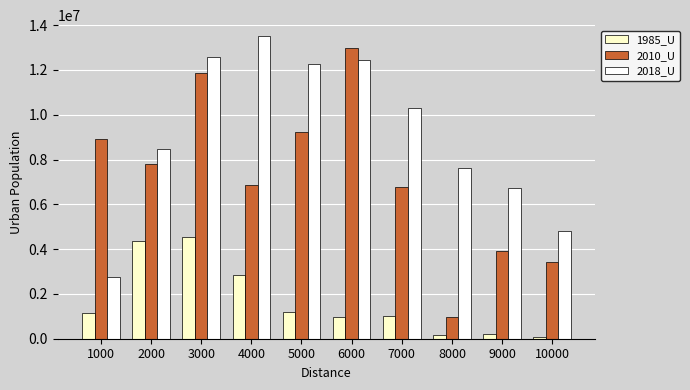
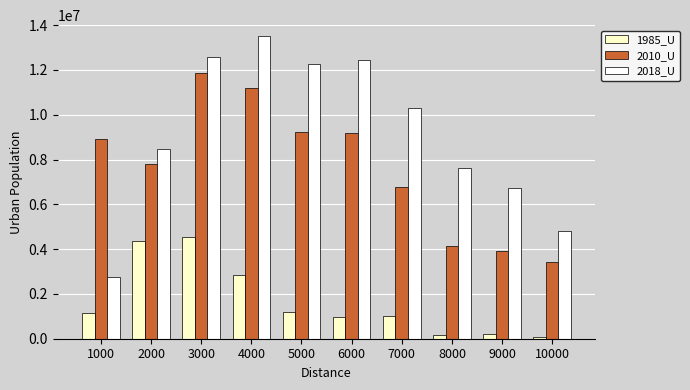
  {
    "2010_U": {
      "1000": 8900000,
      "2000": 7800000,
      "3000": 11900000,
-     "4000": 6900000,
+     "4000": 11200000,
      "5000": 9200000,
-     "6000": 13000000,
+     "6000": 9200000,
      "7000": 6800000,
-     "8000": 1000000,
+     "8000": 4200000,
      "9000": 3900000,
      "10000": 3400000
    }
  }
